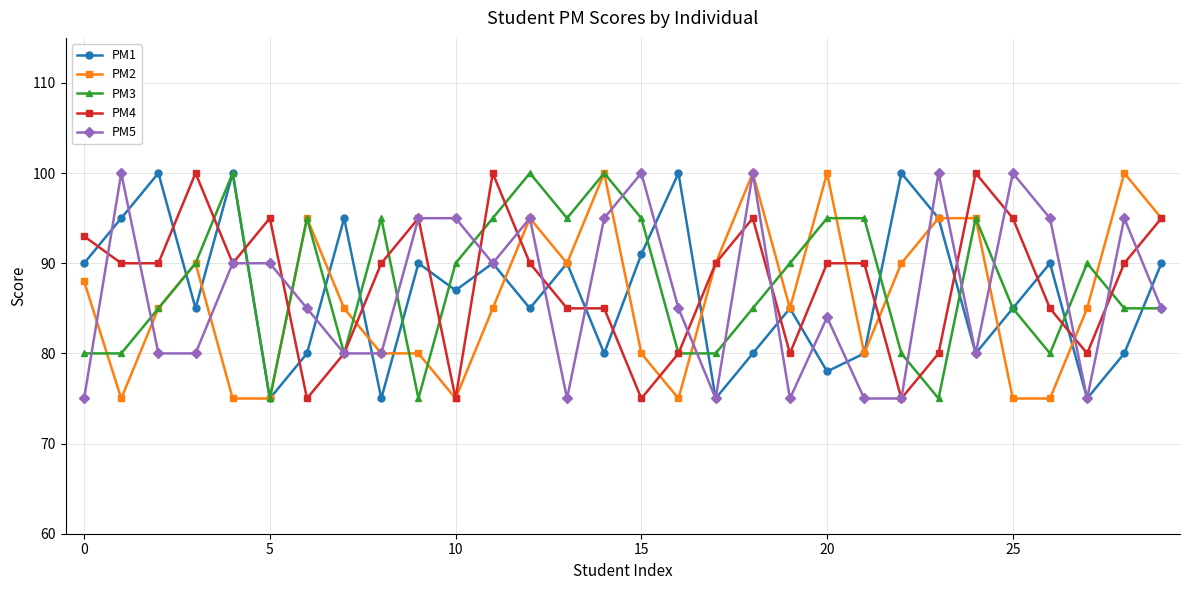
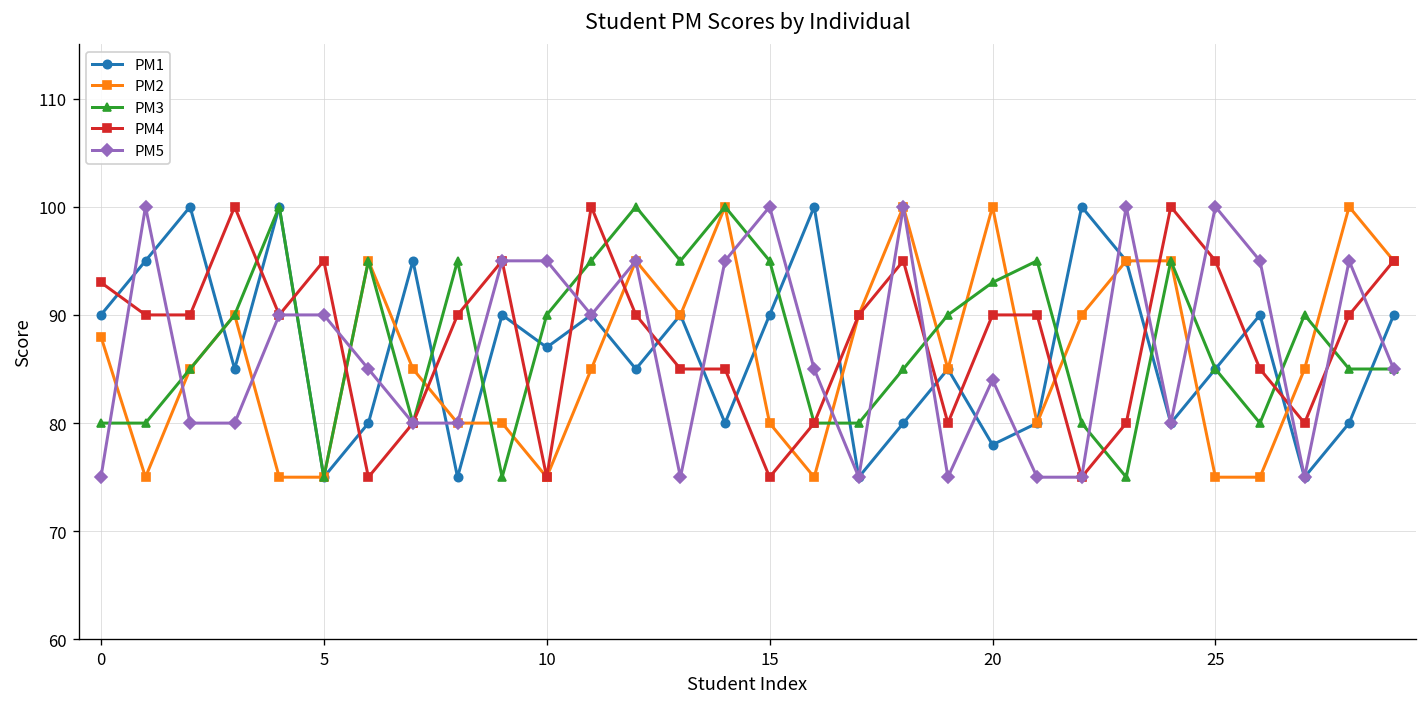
  {
    "PM1": {
      "0": 90,
      "10": 87,
-     "15": 91,
+     "15": 90,
      "20": 78
    },
    "PM2": {
      "0": 88,
      "15": 80,
      "20": 100,
      "25": 75
    },
    "PM3": {
      "0": 80,
      "10": 90,
      "15": 95,
-     "20": 95
+     "20": 93
    },
    "PM4": {
      "0": 93,
      "5": 95,
      "15": 75,
      "20": 90,
      "25": 95
    },
    "PM5": {
      "0": 75,
      "5": 90,
      "10": 95,
      "15": 100,
      "20": 84,
      "25": 100
    }
  }
